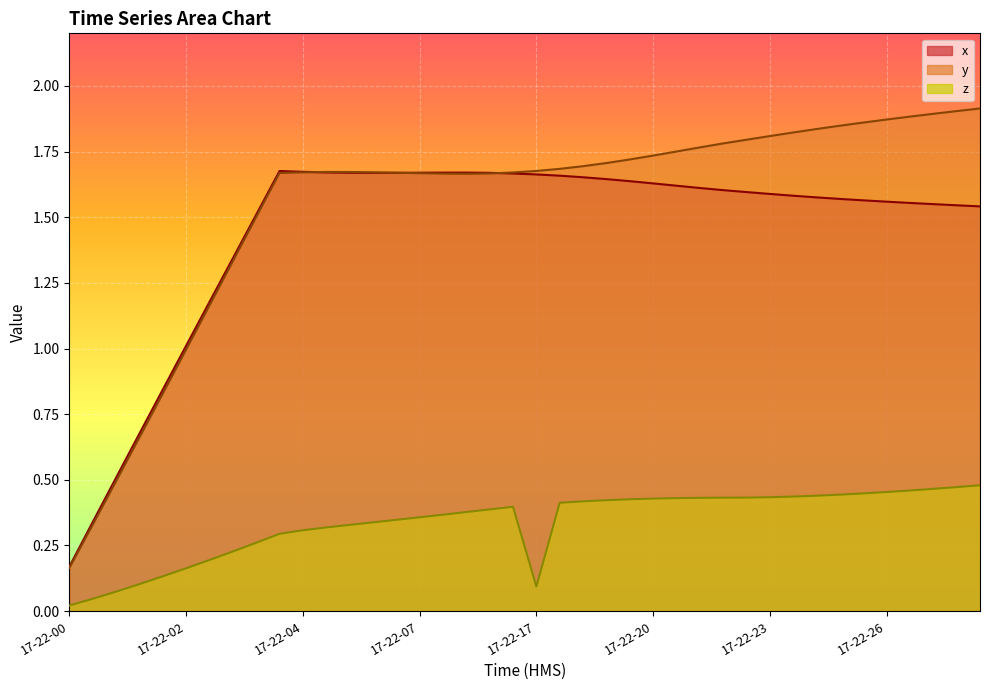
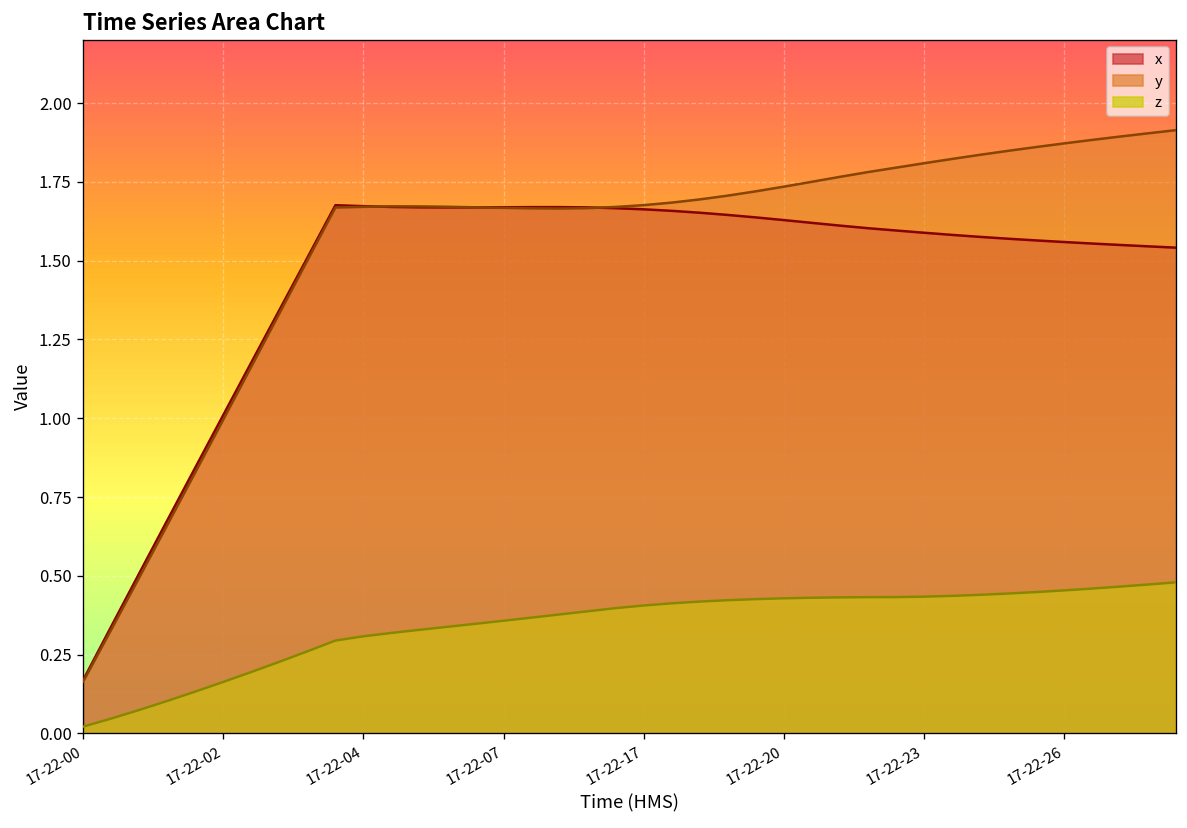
  {
    "x": {
      "17-22-17": 1.66
    },
    "y": {
      "17-22-17": 1.68
    },
    "z": {
-     "17-22-17": 0.09
+     "17-22-17": 0.41
    }
  }
